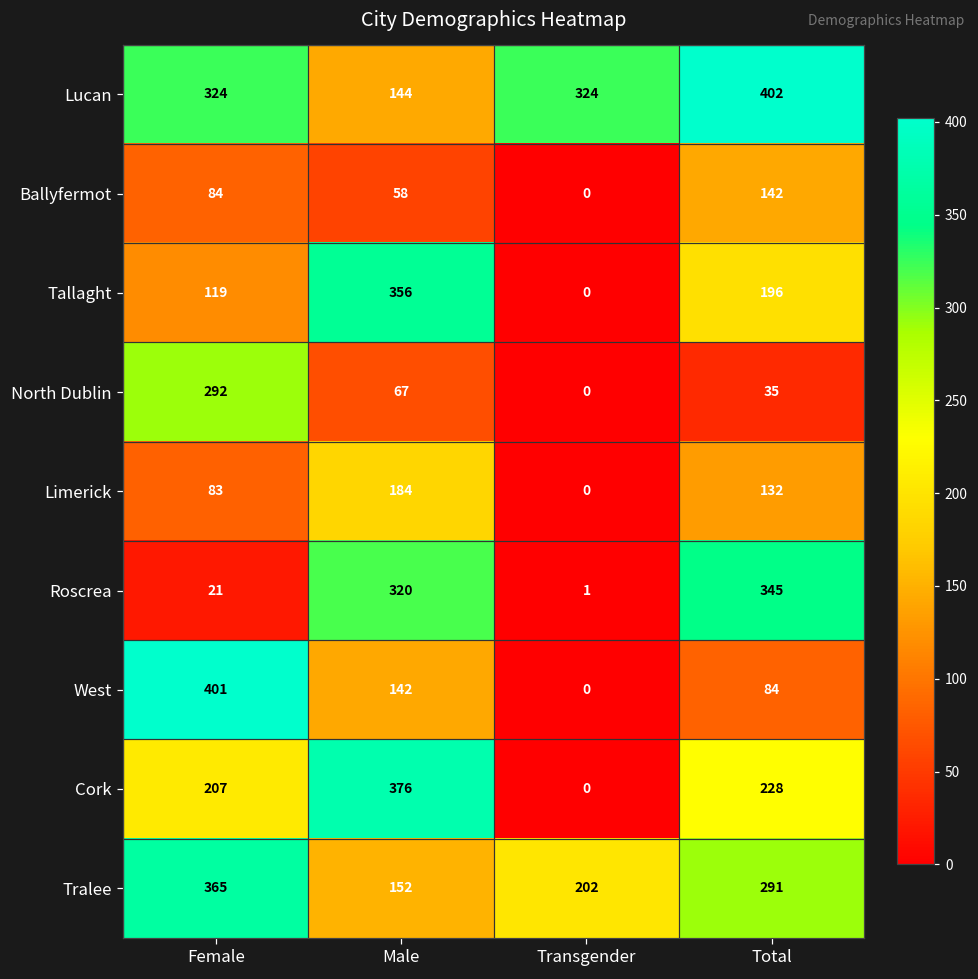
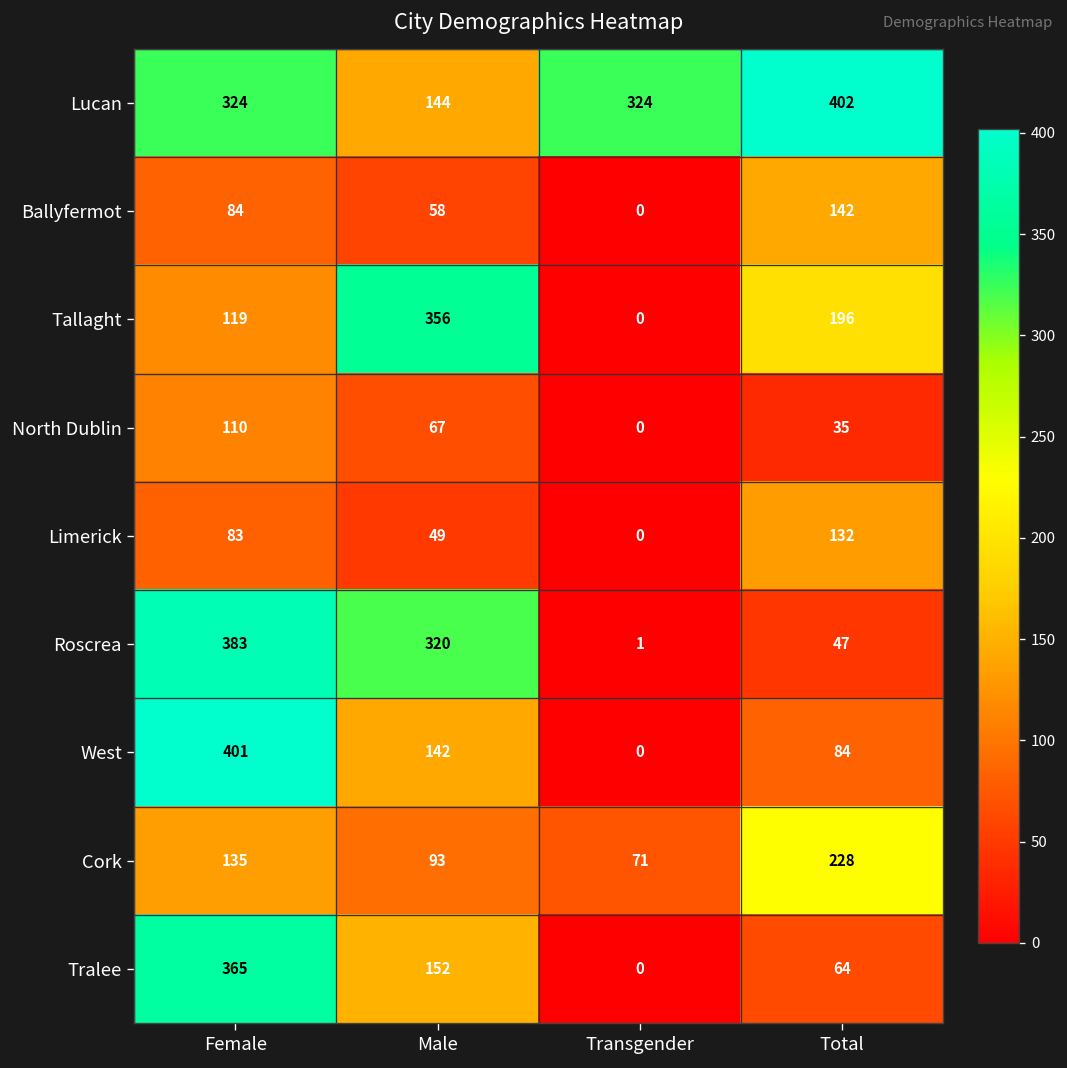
  {
    "Lucan": {
      "Female": 324,
      "Male": 144,
      "Transgender": 324,
      "Total": 402
    },
    "Ballyfermot": {
      "Female": 84,
      "Male": 58,
      "Transgender": 0,
      "Total": 142
    },
    "Tallaght": {
      "Female": 119,
      "Male": 356,
      "Transgender": 0,
      "Total": 196
    },
    "North Dublin": {
-     "Female": 292,
+     "Female": 110,
      "Male": 67,
      "Transgender": 0,
      "Total": 35
    },
    "Limerick": {
      "Female": 83,
-     "Male": 184,
+     "Male": 49,
      "Transgender": 0,
      "Total": 132
    },
    "Roscrea": {
-     "Female": 21,
+     "Female": 383,
      "Male": 320,
      "Transgender": 1,
-     "Total": 345
+     "Total": 47
    },
    "West": {
      "Female": 401,
      "Male": 142,
      "Transgender": 0,
      "Total": 84
    },
    "Cork": {
-     "Female": 207,
-     "Male": 376,
-     "Transgender": 0,
+     "Female": 135,
+     "Male": 93,
+     "Transgender": 71,
      "Total": 228
    },
    "Tralee": {
      "Female": 365,
      "Male": 152,
-     "Transgender": 202,
-     "Total": 291
+     "Transgender": 0,
+     "Total": 64
    }
  }
